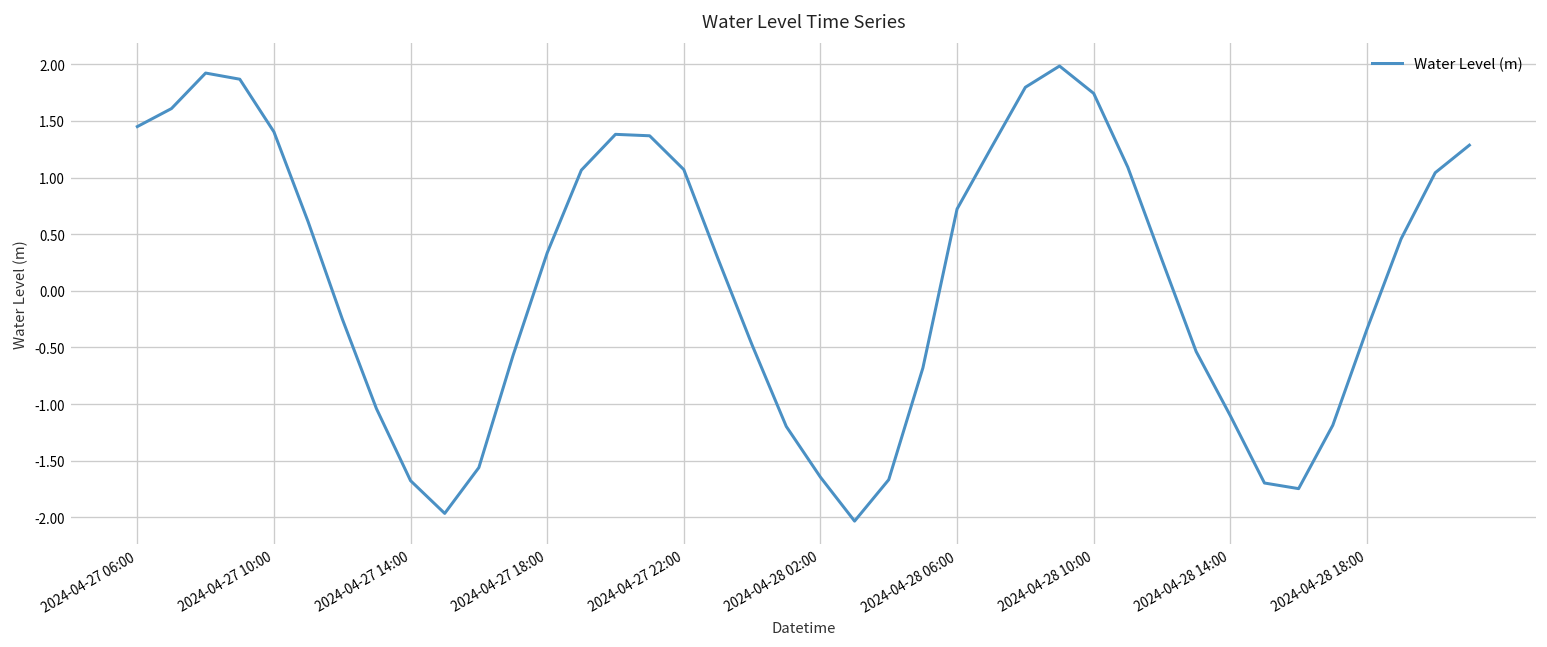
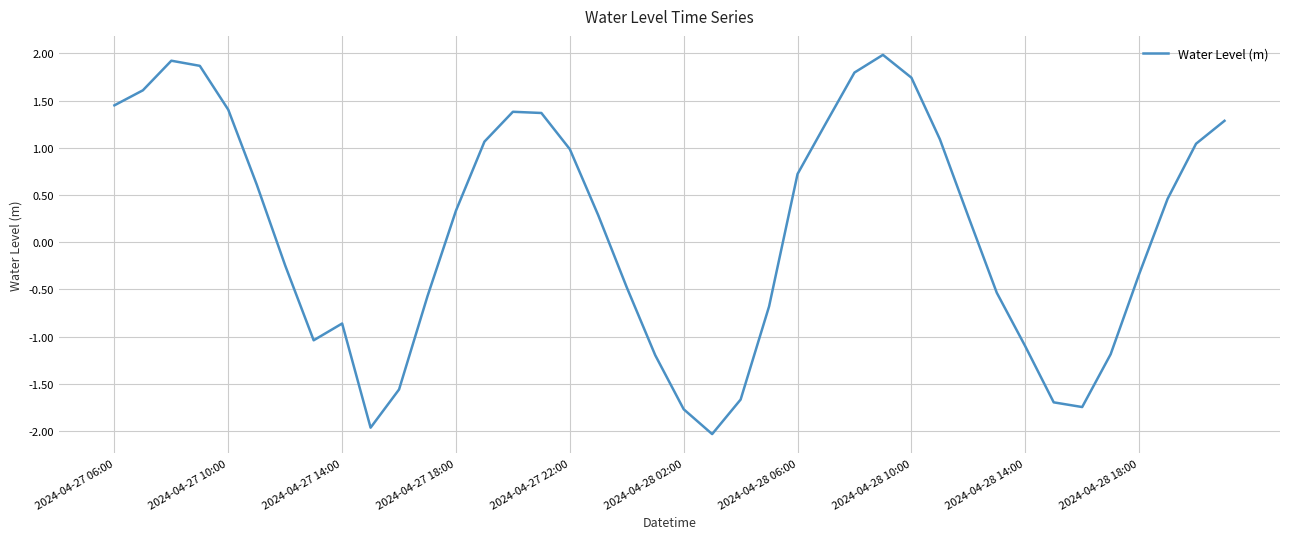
  {
    "2024-04-27 06:00": 1.5,
    "2024-04-27 10:00": 1.4,
-   "2024-04-27 14:00": -1.7,
+   "2024-04-27 14:00": -0.9,
    "2024-04-27 18:00": 0.3,
-   "2024-04-27 22:00": 1.1,
-   "2024-04-28 02:00": -1.6,
+   "2024-04-27 22:00": 1.0,
+   "2024-04-28 02:00": -1.8,
    "2024-04-28 06:00": 0.7,
    "2024-04-28 10:00": 1.7,
    "2024-04-28 14:00": -1.1,
    "2024-04-28 18:00": -0.3
  }
